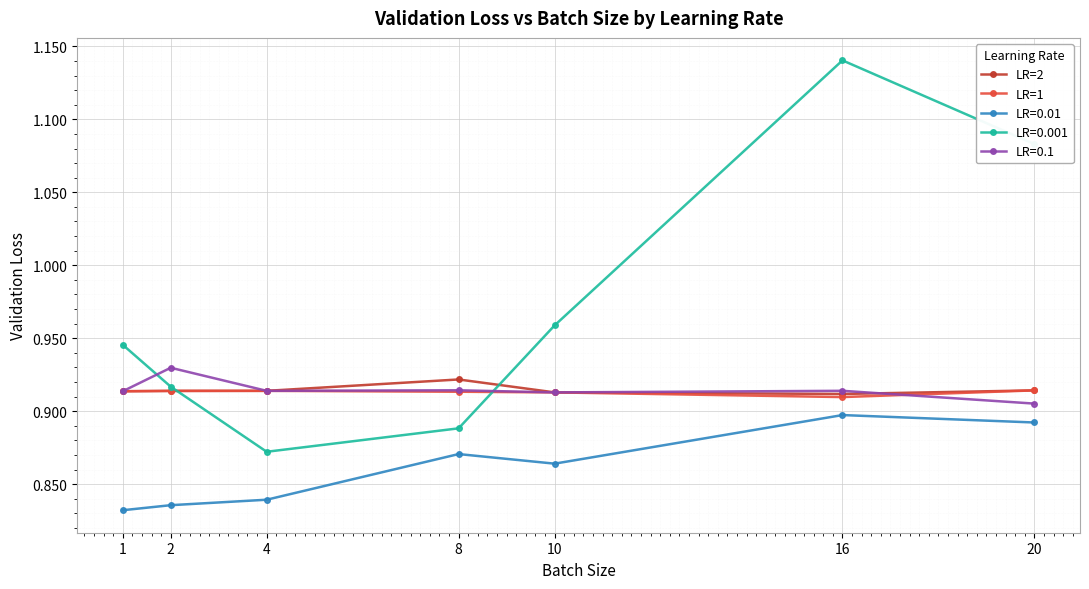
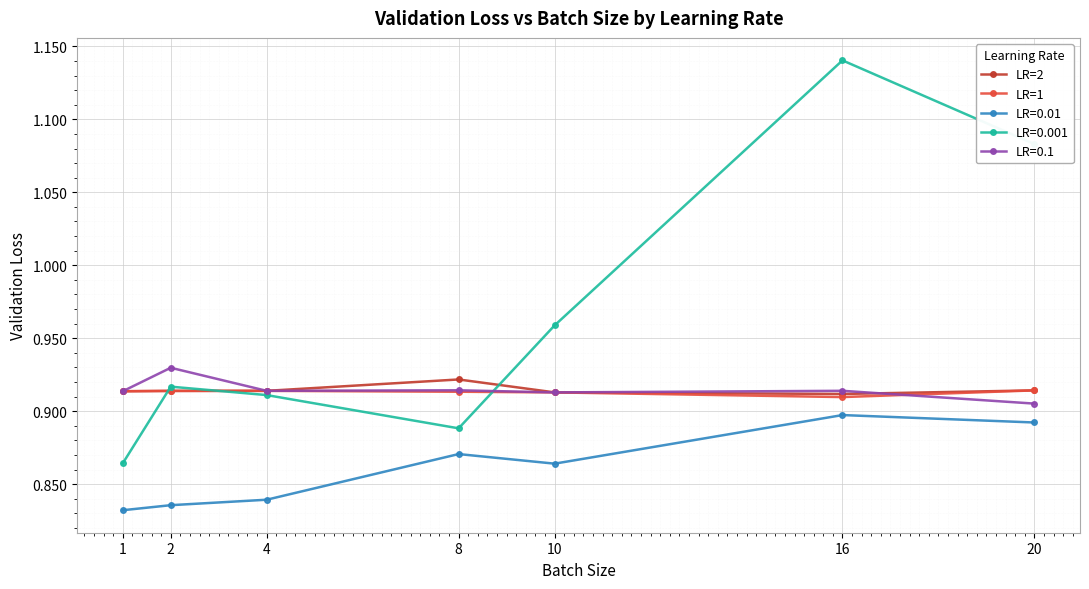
  {
    "LR=0.01": {
      "1": 0.832,
      "2": 0.836,
      "4": 0.839,
      "8": 0.871,
      "10": 0.864,
      "16": 0.897,
      "20": 0.892
    },
    "LR=0.001": {
-     "1": 0.946,
+     "1": 0.864,
      "2": 0.917,
-     "4": 0.872,
+     "4": 0.911,
      "8": 0.888,
      "10": 0.959,
      "16": 1.140
    },
    "LR=0.1": {
      "2": 0.930,
      "16": 0.914,
      "20": 0.905
    }
  }
